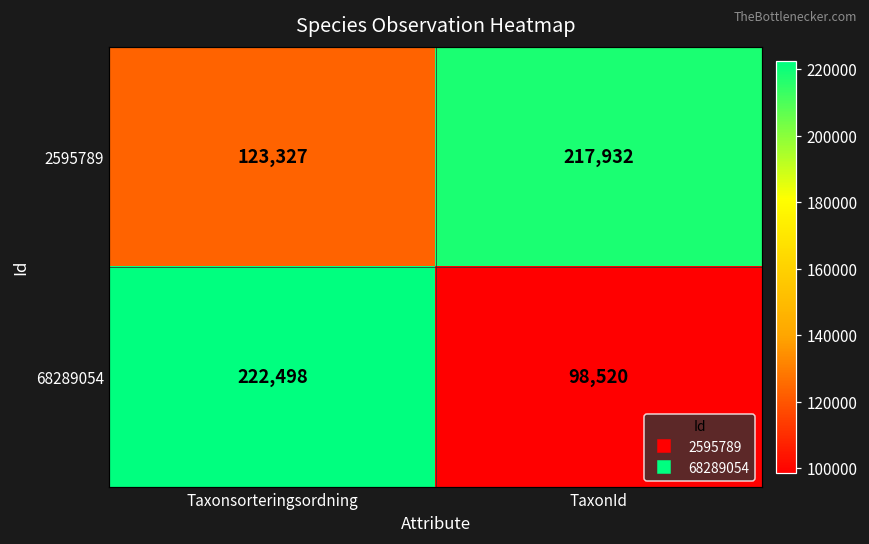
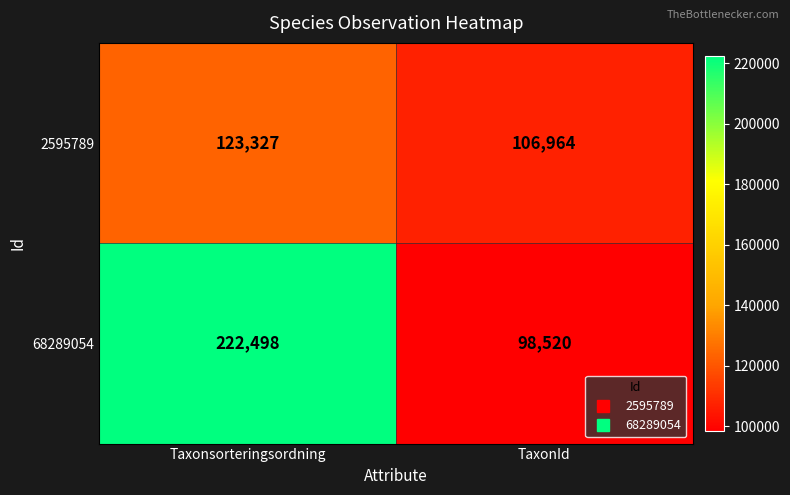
  {
    "2595789": {
      "Taxonsorteringsordning": "123,327",
-     "TaxonId": "217,932"
+     "TaxonId": "106,964"
    },
    "68289054": {
      "Taxonsorteringsordning": "222,498",
      "TaxonId": "98,520"
    }
  }
